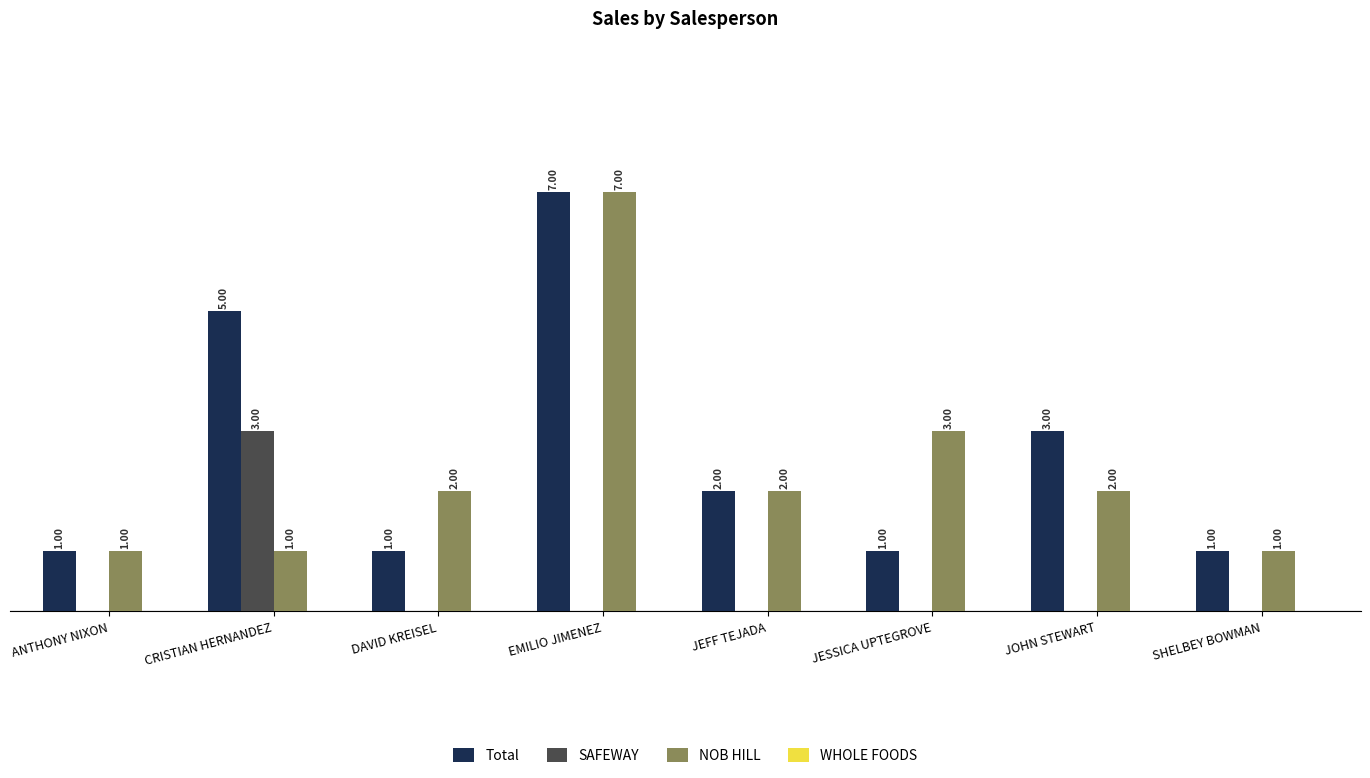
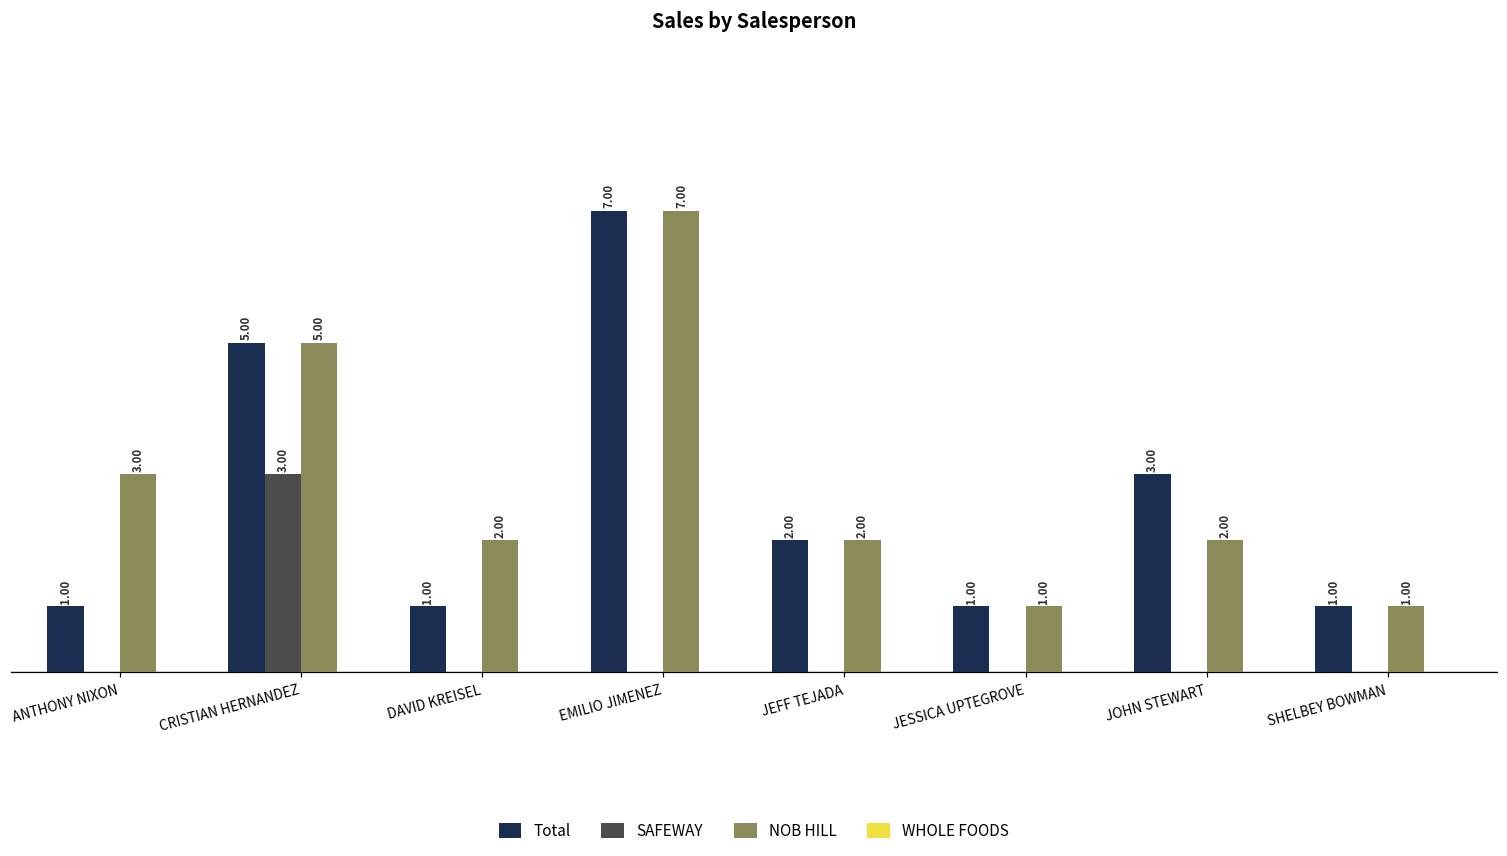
  {
    "NOB HILL": {
-     "ANTHONY NIXON": 1.00,
-     "CRISTIAN HERNANDEZ": 1.00,
+     "ANTHONY NIXON": 3.00,
+     "CRISTIAN HERNANDEZ": 5.00,
      "DAVID KREISEL": 2.00,
      "EMILIO JIMENEZ": 7.00,
      "JEFF TEJADA": 2.00,
-     "JESSICA UPTEGROVE": 3.00,
+     "JESSICA UPTEGROVE": 1.00,
      "JOHN STEWART": 2.00,
      "SHELBEY BOWMAN": 1.00
    }
  }
